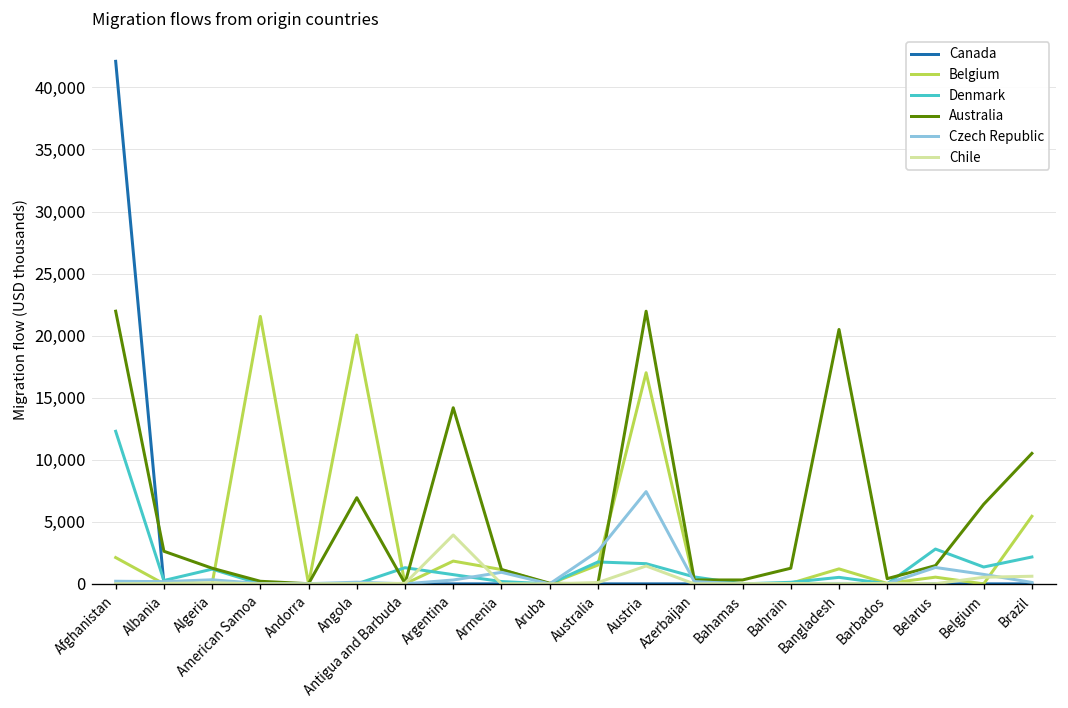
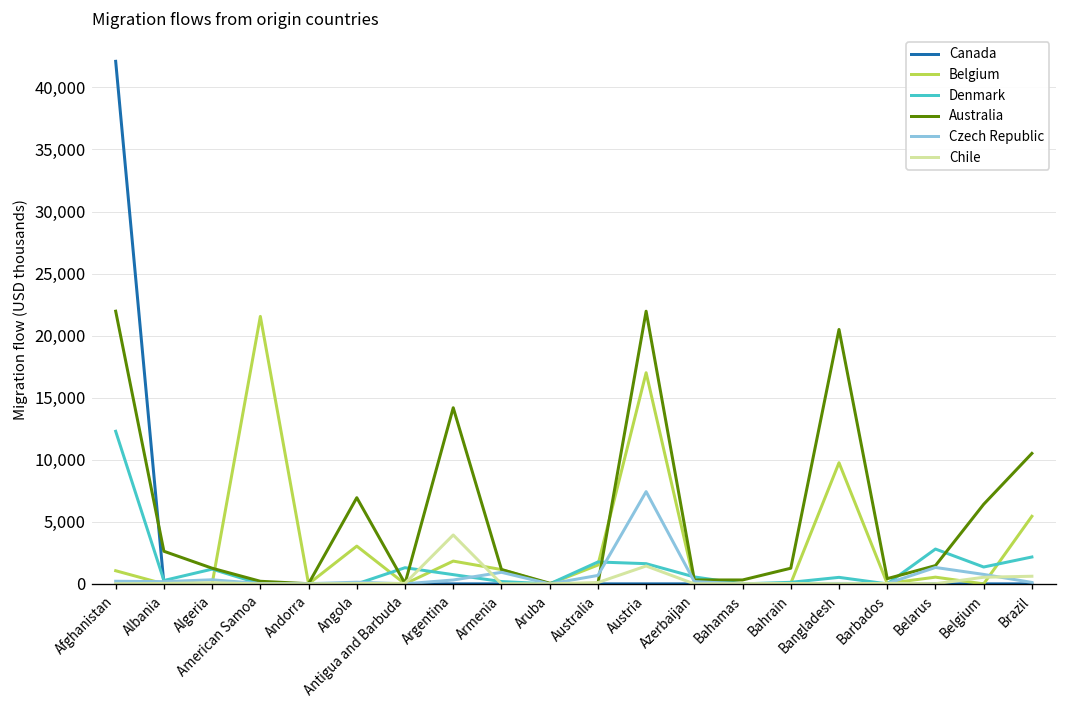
  {
    "Canada": {
      "Afghanistan": "42,100",
      "Argentina": "0",
      "Austria": "0"
    },
    "Belgium": {
-     "Afghanistan": "2,100",
+     "Afghanistan": "1,100",
      "American Samoa": "21,500",
-     "Angola": "20,000",
+     "Angola": "3,000",
      "Argentina": "1,800",
      "Australia": "1,500",
      "Austria": "17,000",
-     "Bangladesh": "1,200",
+     "Bangladesh": "9,800",
      "Belarus": "500",
      "Brazil": "5,400"
    },
    "Denmark": {
      "Afghanistan": "12,300",
      "Antigua and Barbuda": "1,300",
      "Argentina": "700",
      "Australia": "1,800",
      "Bangladesh": "500",
      "Belarus": "2,800",
      "Belgium": "1,400",
      "Brazil": "2,200"
    },
    "Australia": {
      "Afghanistan": "22,000",
      "Albania": "2,600",
      "Angola": "6,900",
      "Argentina": "14,200",
      "Austria": "22,000",
      "Bahamas": "300",
      "Bahrain": "1,300",
      "Bangladesh": "20,500",
      "Barbados": "400",
      "Belgium": "6,400",
      "Brazil": "10,500"
    },
    "Czech Republic": {
      "Argentina": "300",
-     "Australia": "2,600",
+     "Australia": "700",
      "Austria": "7,400"
    },
    "Chile": {
      "Argentina": "3,900",
      "Brazil": "600"
    }
  }
